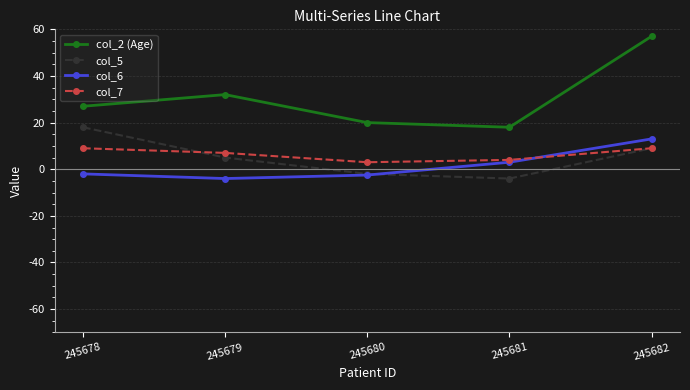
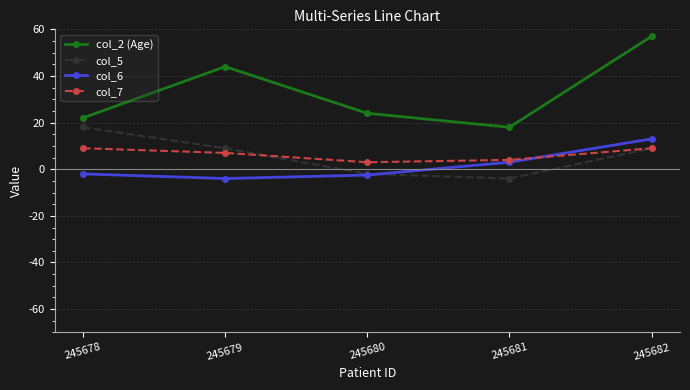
  {
    "col_2 (Age)": {
-     "245678": 27,
-     "245679": 32,
-     "245680": 20,
+     "245678": 22,
+     "245679": 44,
+     "245680": 24,
      "245681": 18,
      "245682": 57
    },
    "col_5": {
      "245678": 18,
-     "245679": 5,
+     "245679": 9,
      "245681": -4
    },
    "col_6": {
      "245678": -2,
      "245679": -4,
      "245682": 13
    },
    "col_7": {
      "245678": 9,
      "245679": 7,
      "245680": 3
    }
  }
